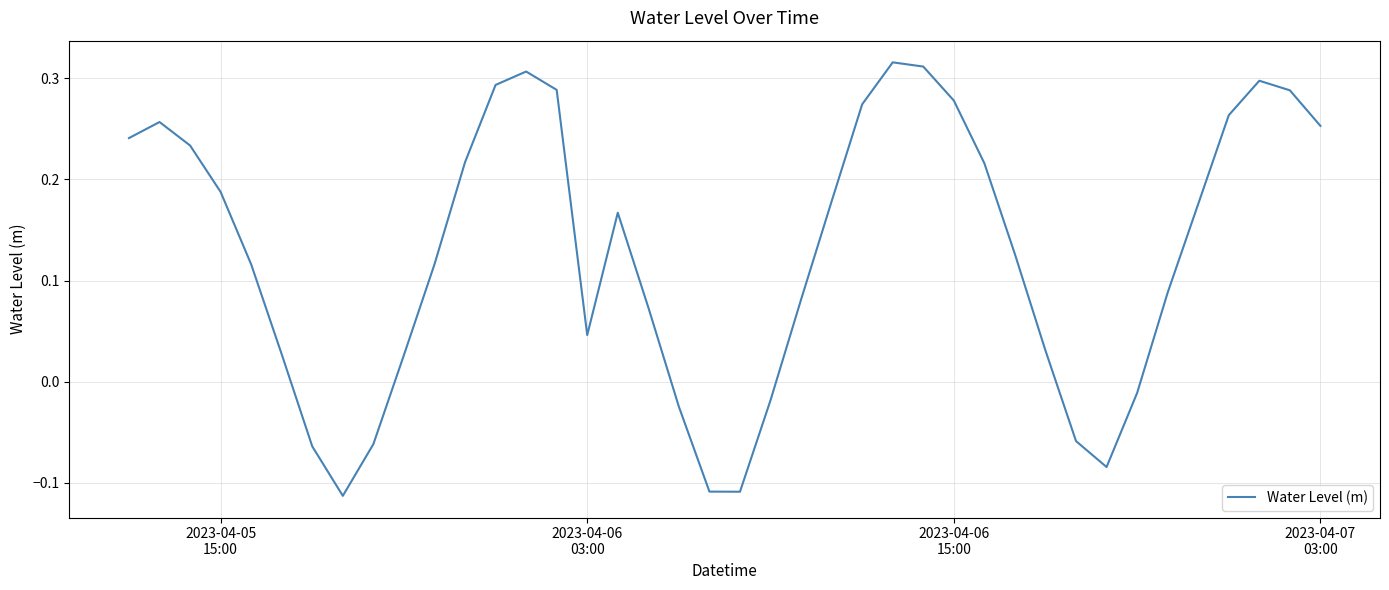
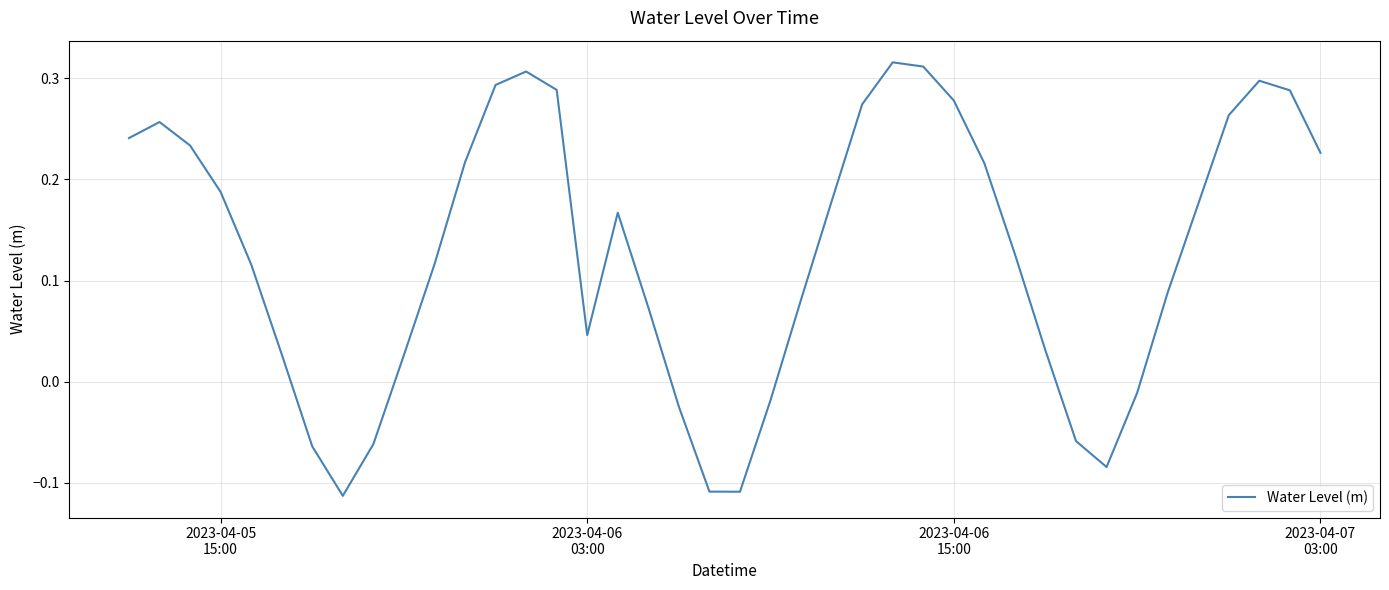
  {
    "2023-04-05 15:00": 0.188,
    "2023-04-06 03:00": 0.046,
    "2023-04-06 15:00": 0.278,
-   "2023-04-07 03:00": 0.253
+   "2023-04-07 03:00": 0.226
  }
